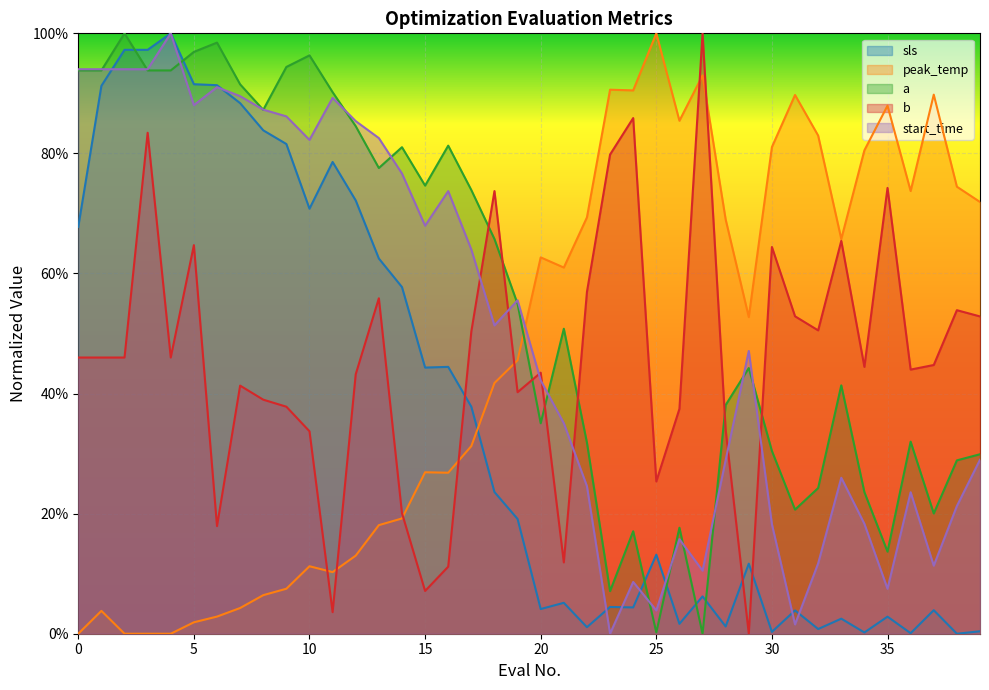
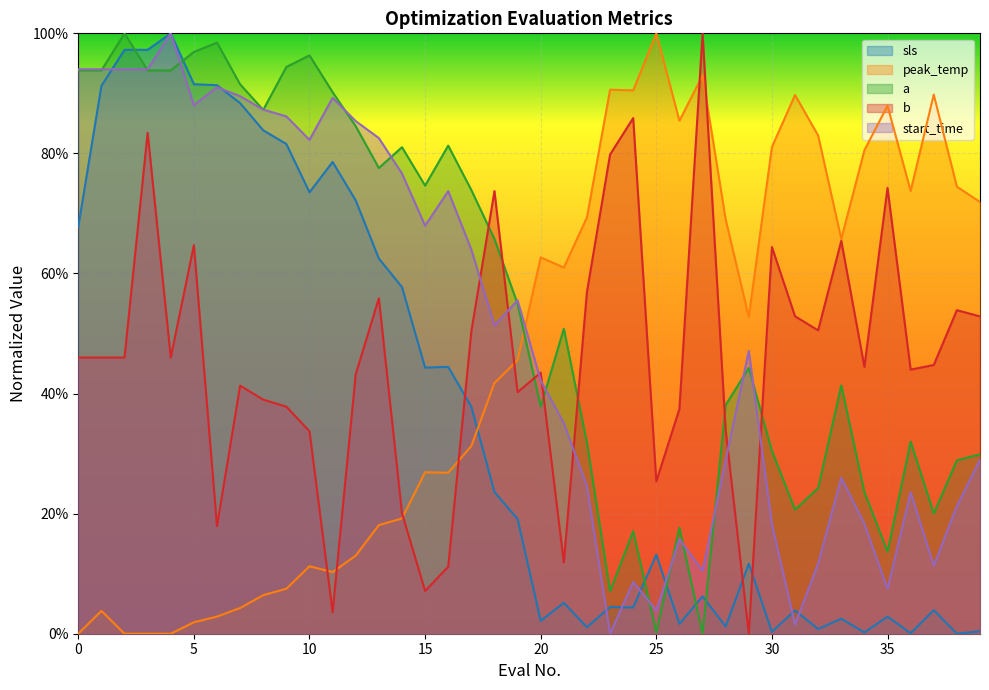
  {
    "sls": {
      "0": "68%",
      "5": "92%",
-     "10": "71%",
+     "10": "74%",
      "15": "44%",
-     "20": "4%",
+     "20": "2%",
      "25": "13%",
      "30": "0%",
      "35": "3%"
    },
    "a": {
      "5": "97%",
      "10": "96%",
      "15": "75%",
-     "20": "35%",
+     "20": "38%",
      "25": "0%",
      "30": "30%",
      "35": "14%"
    },
    "start_time": {
      "5": "88%",
      "10": "82%",
      "15": "68%",
      "20": "42%",
      "25": "4%",
      "30": "18%",
      "35": "7%"
    }
  }
